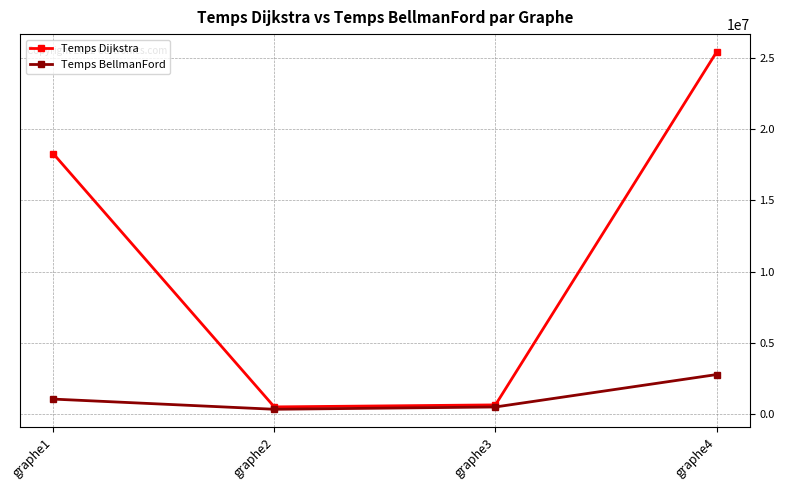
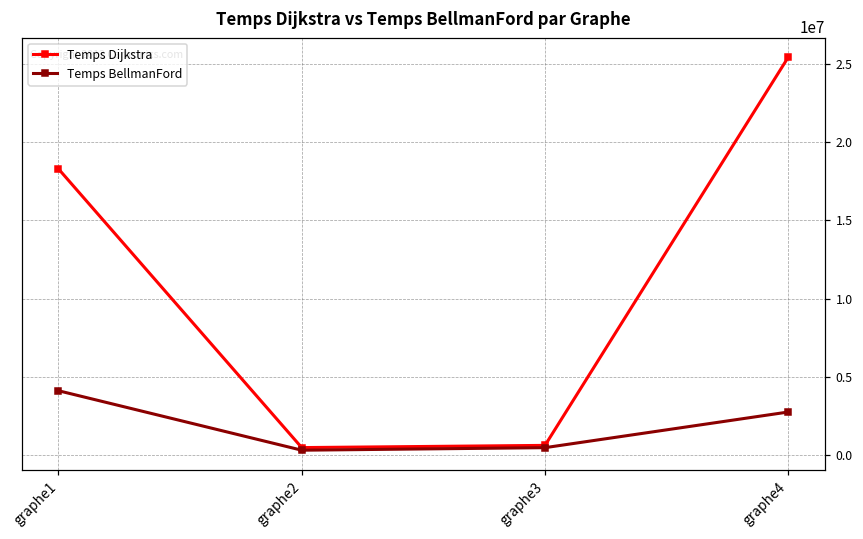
  {
    "Temps Dijkstra": {
      "graphe1": 18300000,
      "graphe4": 25400000
    },
    "Temps BellmanFord": {
-     "graphe1": 1000000,
+     "graphe1": 4100000,
      "graphe4": 2800000
    }
  }
